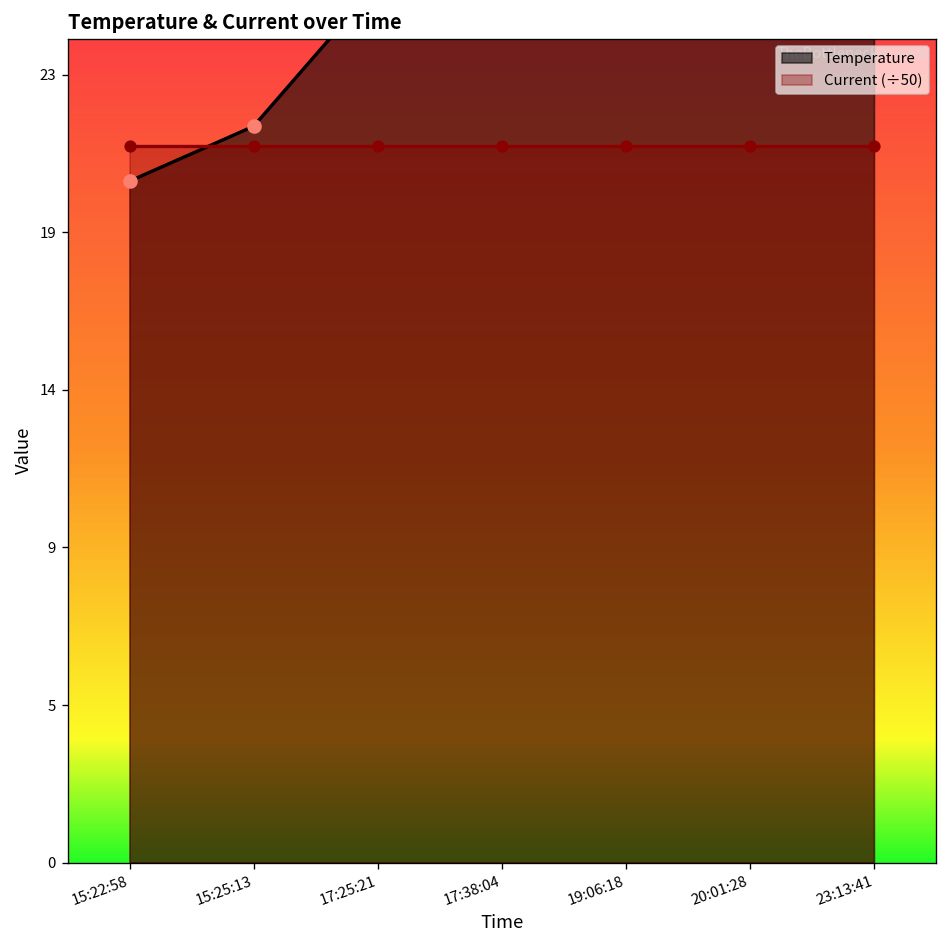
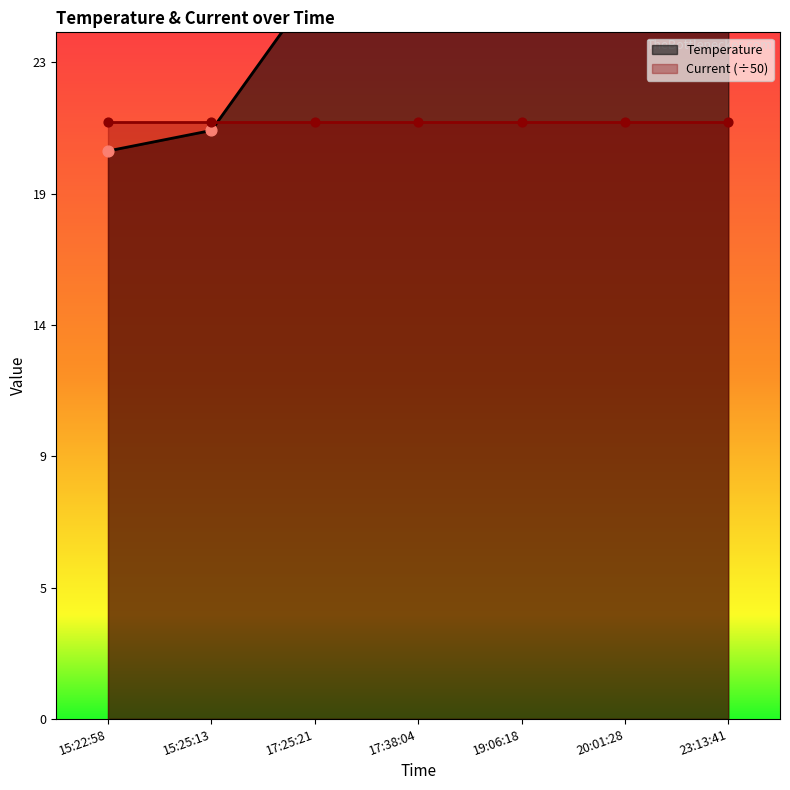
  {
    "Temperature": {
      "15:22:58": 20.2,
-     "15:25:13": 21.8
+     "15:25:13": 20.9
    },
    "Current (÷50)": {
      "15:22:58": 21.2,
      "15:25:13": 21.2,
      "17:25:21": 21.2,
      "17:38:04": 21.2,
      "19:06:18": 21.2,
      "20:01:28": 21.2,
      "23:13:41": 21.2
    }
  }
